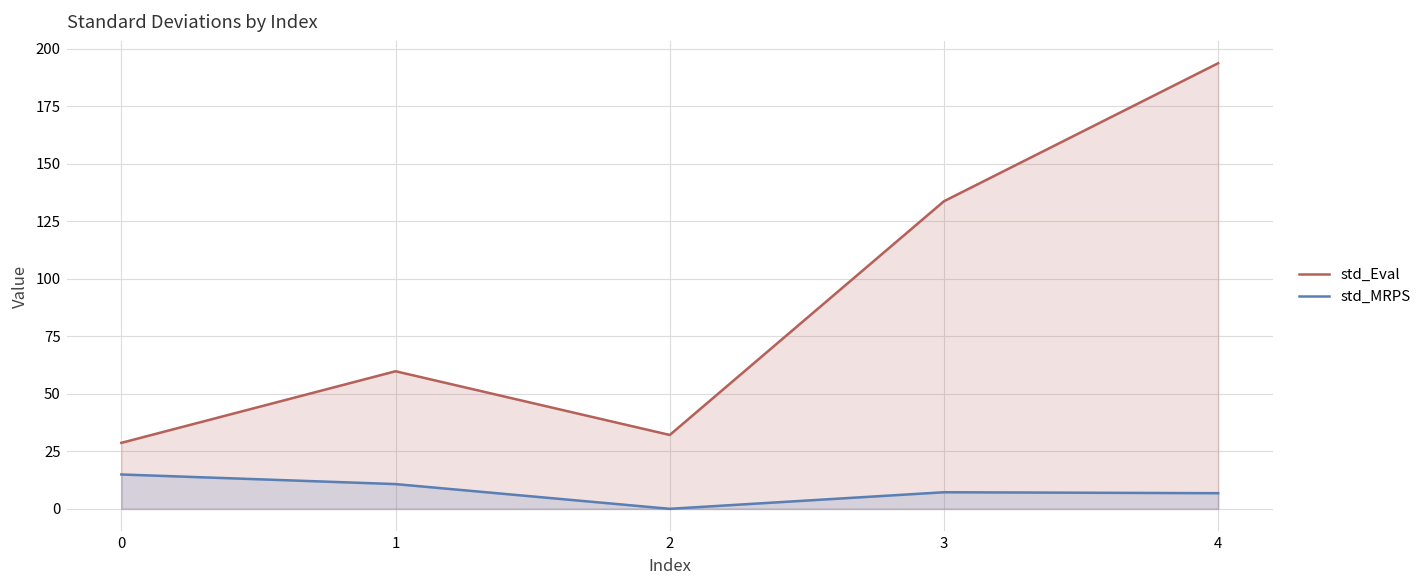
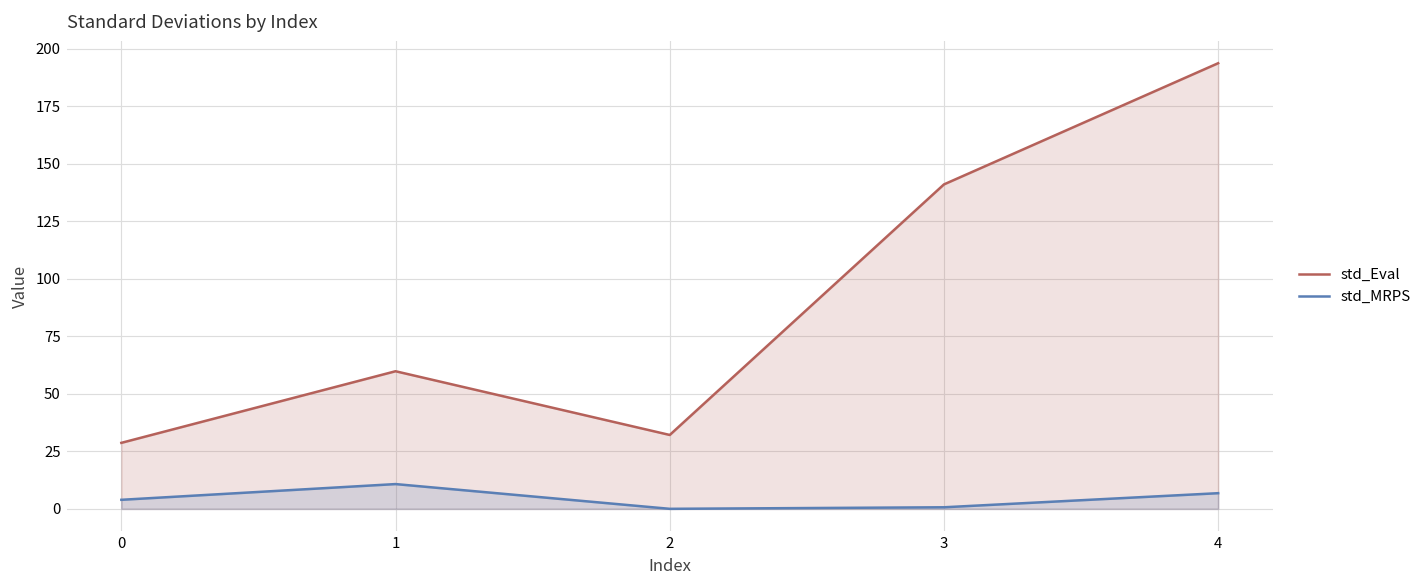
  {
    "std_Eval": {
      "0": 29,
      "1": 60,
      "2": 32,
-     "3": 134,
+     "3": 141,
      "4": 194
    },
    "std_MRPS": {
-     "0": 15,
+     "0": 4,
      "1": 11,
      "2": 0,
-     "3": 7,
+     "3": 1,
      "4": 7
    }
  }
